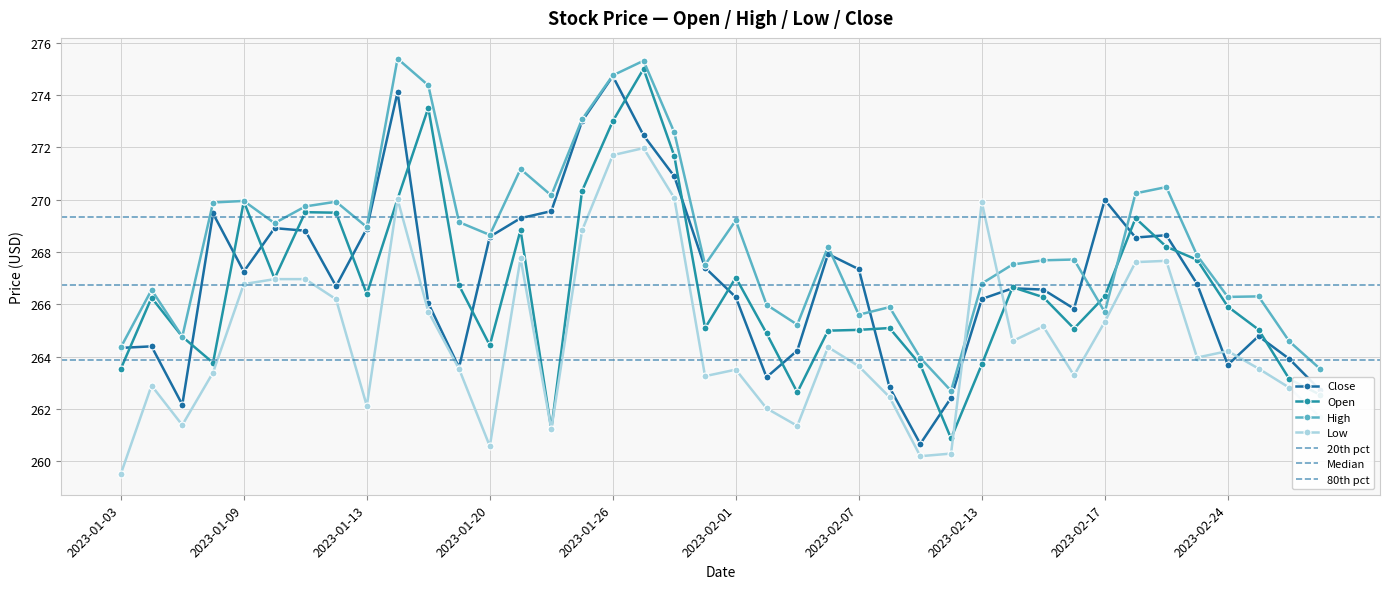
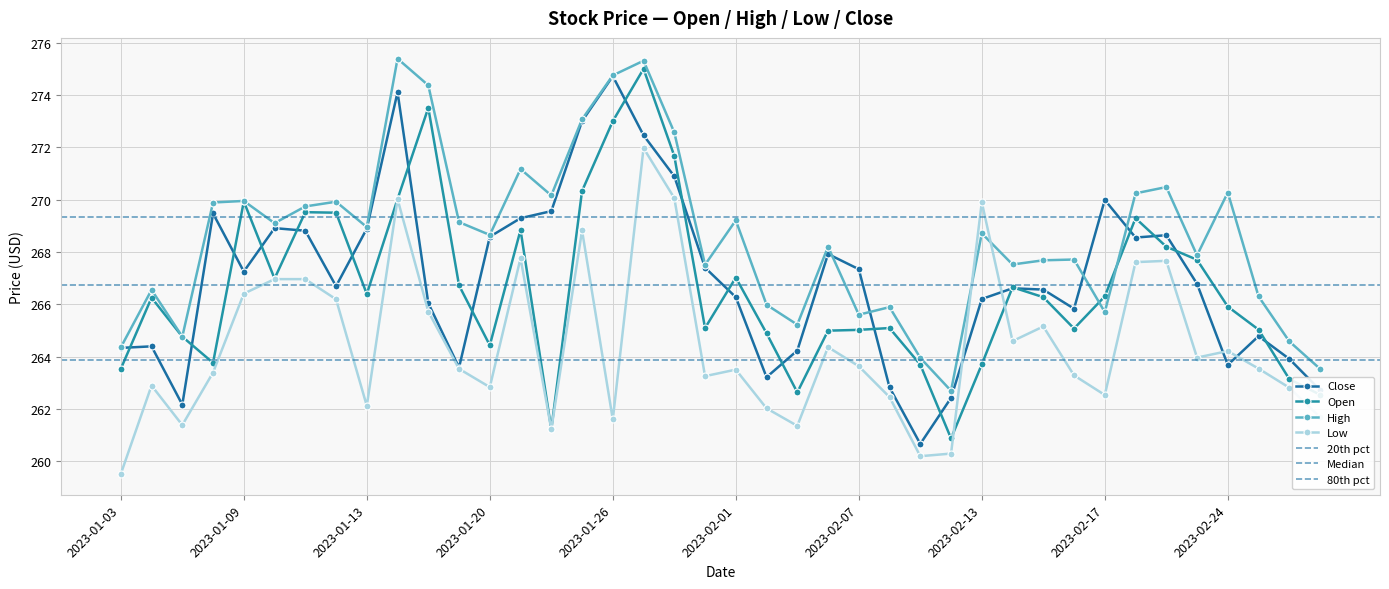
  {
    "High": {
      "2023-02-01": 269.2,
      "2023-02-07": 265.6,
-     "2023-02-13": 266.8,
+     "2023-02-13": 268.7,
      "2023-02-17": 265.7,
-     "2023-02-24": 266.3
+     "2023-02-24": 270.3
    },
    "Low": {
      "2023-01-03": 259.5,
-     "2023-01-09": 266.8,
+     "2023-01-09": 266.4,
      "2023-01-13": 262.1,
-     "2023-01-20": 260.6,
-     "2023-01-26": 271.7,
+     "2023-01-20": 262.8,
+     "2023-01-26": 261.6,
      "2023-02-01": 263.5,
      "2023-02-07": 263.6,
      "2023-02-13": 269.9,
-     "2023-02-17": 265.3,
+     "2023-02-17": 262.5,
      "2023-02-24": 264.2
    }
  }
